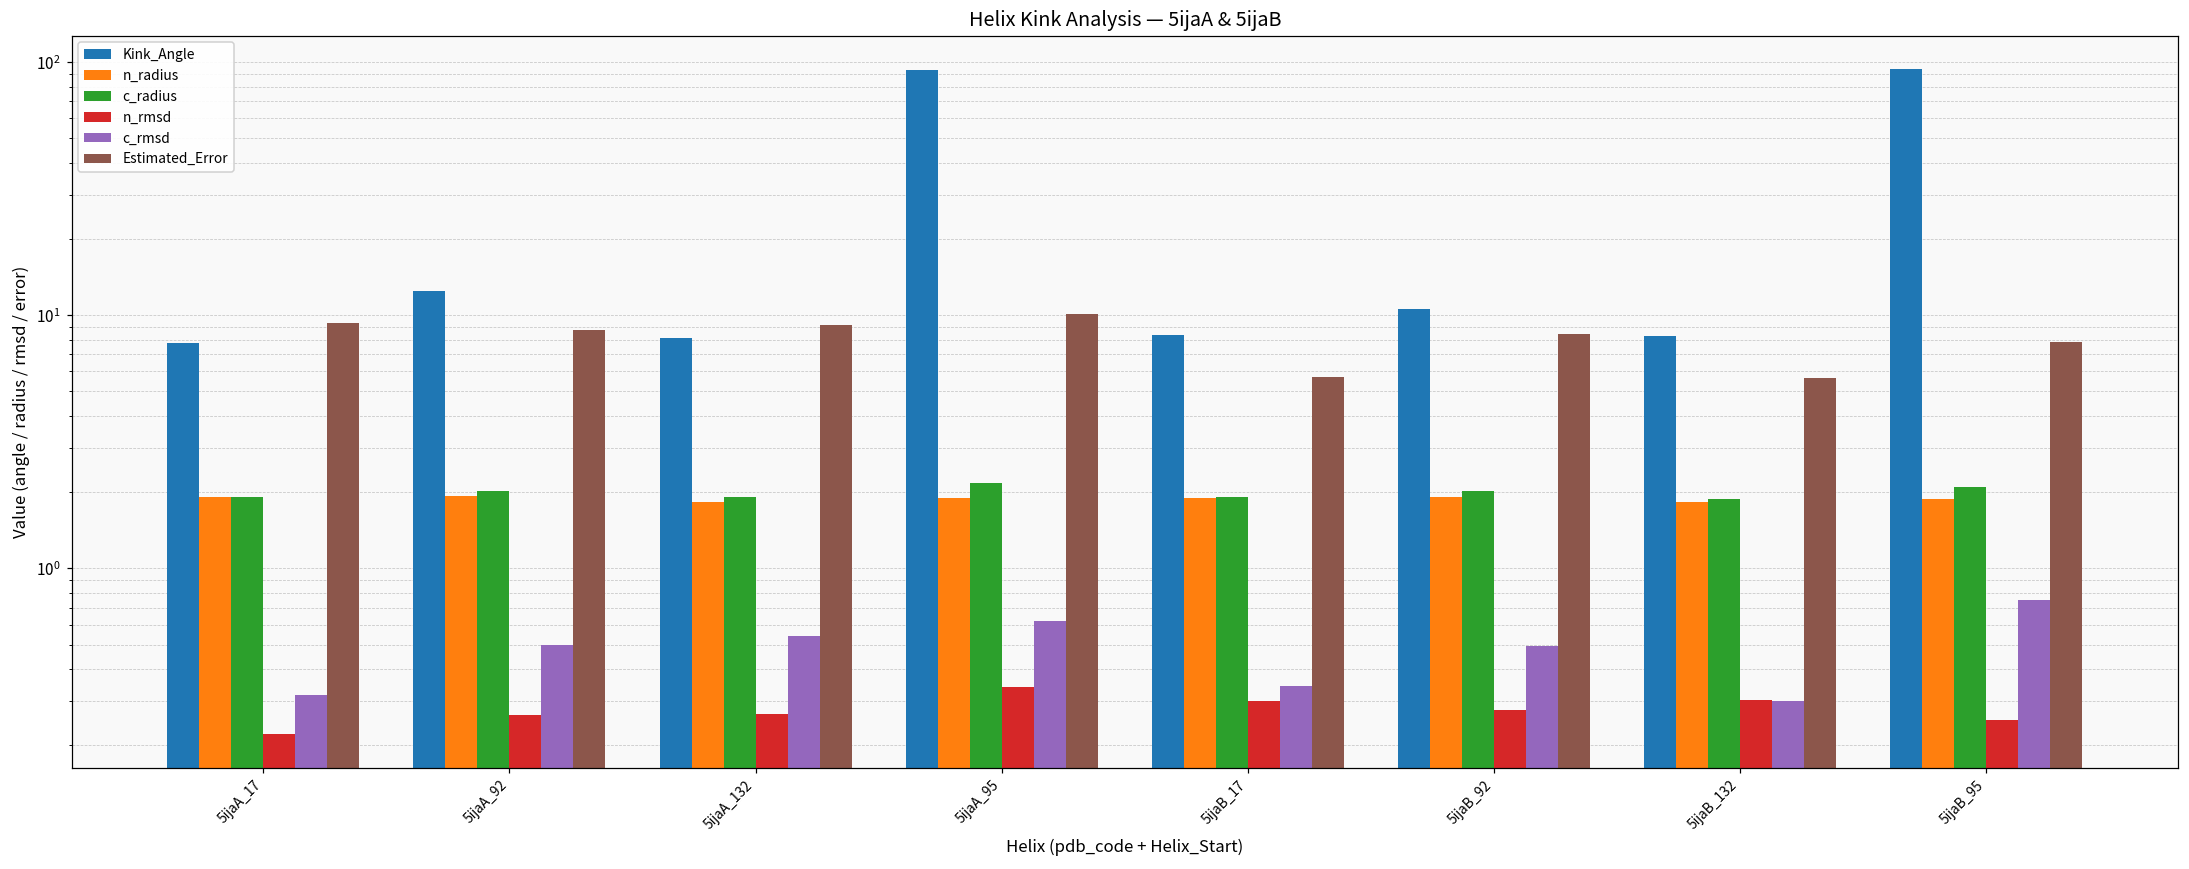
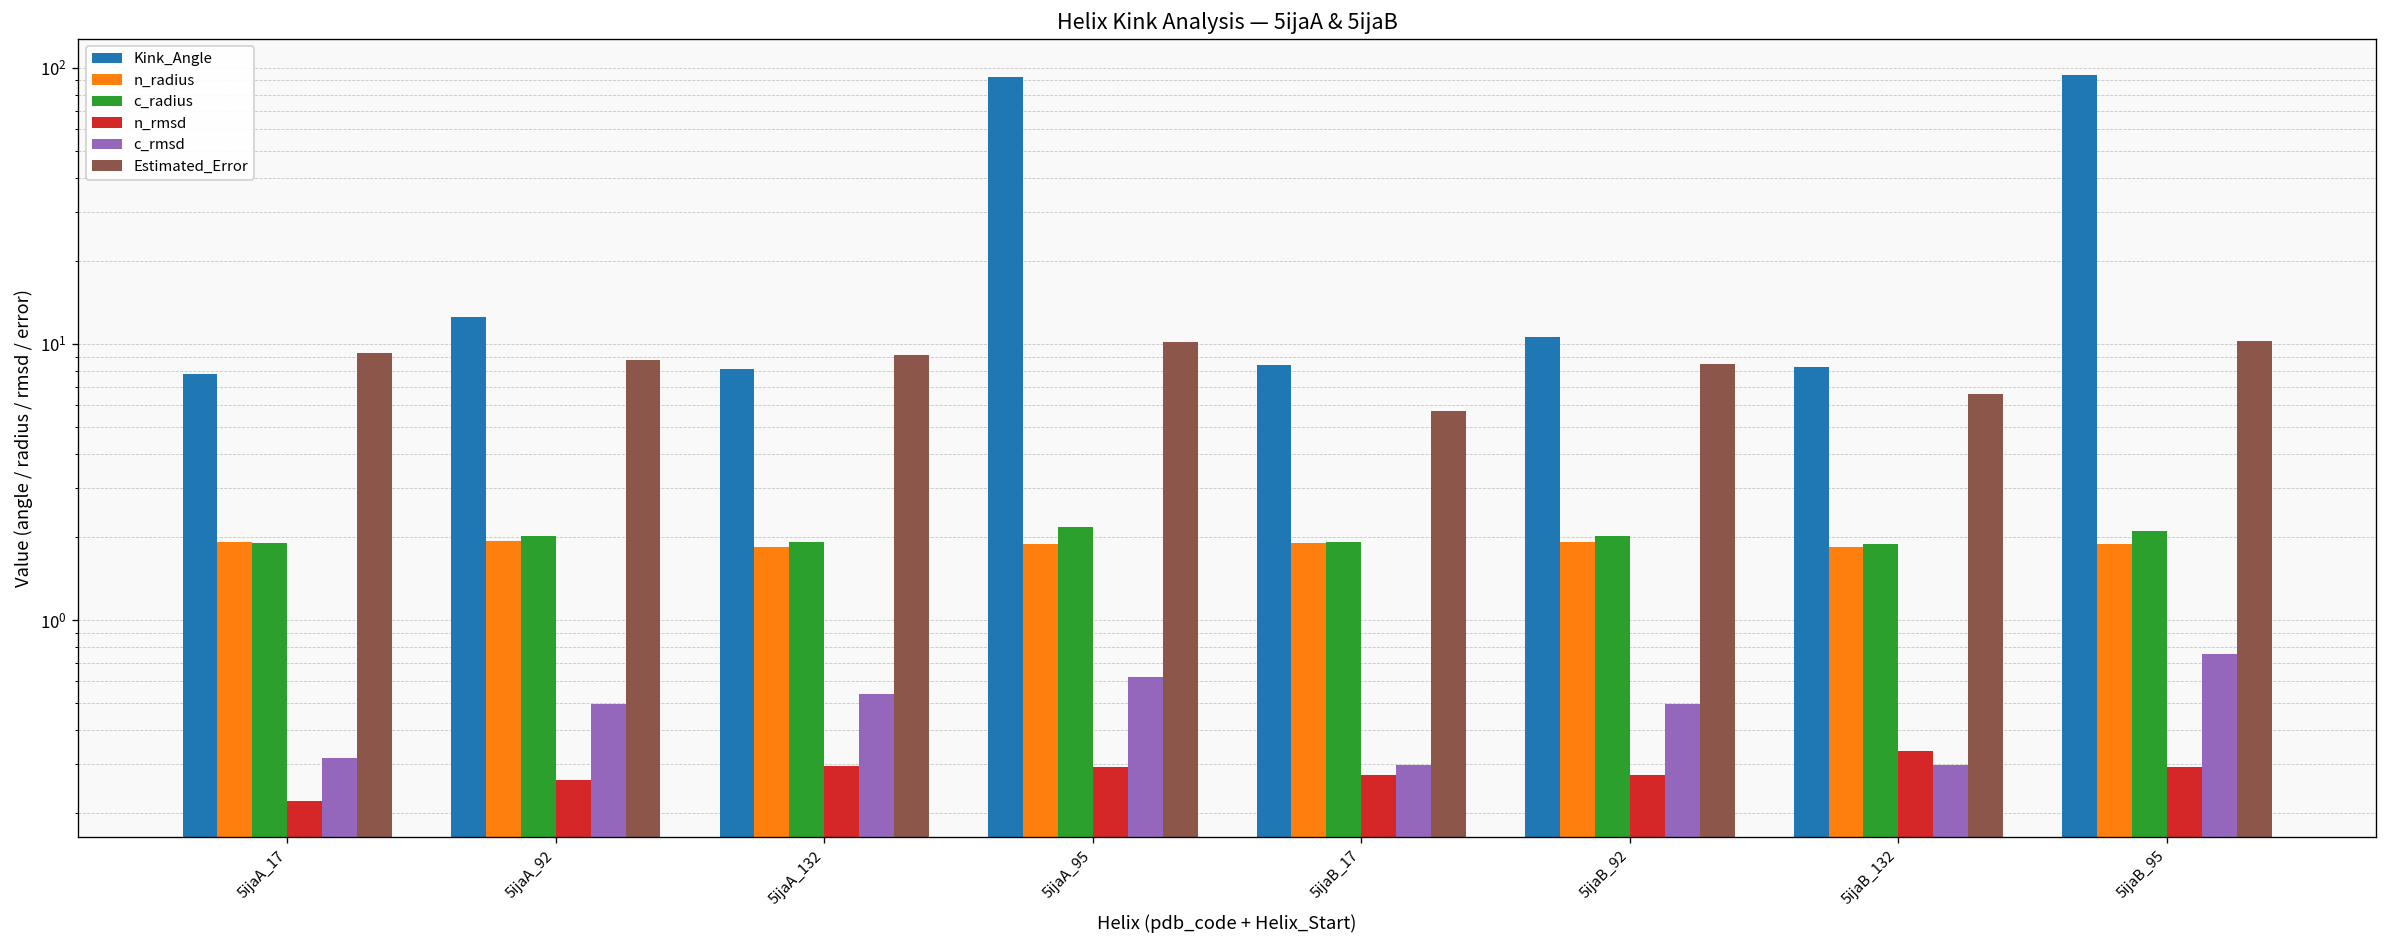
  {
    "Kink_Angle": {
      "5ijaA_17": 7.8,
      "5ijaA_92": 12,
      "5ijaA_132": 8.1,
      "5ijaA_95": 93,
      "5ijaB_17": 8.4,
      "5ijaB_92": 11,
      "5ijaB_132": 8.3,
      "5ijaB_95": 94
    },
    "n_radius": {
      "5ijaA_17": 1.9,
      "5ijaA_92": 1.9,
      "5ijaA_132": 1.8,
      "5ijaA_95": 1.9,
      "5ijaB_17": 1.9,
      "5ijaB_92": 1.9,
      "5ijaB_132": 1.8,
      "5ijaB_95": 1.9
    },
    "c_radius": {
      "5ijaA_17": 1.9,
      "5ijaA_92": 2.0,
      "5ijaA_132": 1.9,
      "5ijaA_95": 2.2,
      "5ijaB_17": 1.9,
      "5ijaB_92": 2.0,
      "5ijaB_132": 1.9,
      "5ijaB_95": 2.1
    },
    "n_rmsd": {
      "5ijaA_17": 0.22,
      "5ijaA_92": 0.26,
-     "5ijaA_132": 0.27,
-     "5ijaA_95": 0.34,
-     "5ijaB_17": 0.30,
+     "5ijaA_132": 0.30,
+     "5ijaA_95": 0.29,
+     "5ijaB_17": 0.27,
      "5ijaB_92": 0.28,
-     "5ijaB_132": 0.30,
-     "5ijaB_95": 0.25
+     "5ijaB_132": 0.34,
+     "5ijaB_95": 0.29
    },
    "c_rmsd": {
      "5ijaA_17": 0.32,
      "5ijaA_92": 0.50,
      "5ijaA_132": 0.54,
      "5ijaA_95": 0.62,
-     "5ijaB_17": 0.34,
+     "5ijaB_17": 0.30,
      "5ijaB_92": 0.50,
      "5ijaB_132": 0.30,
      "5ijaB_95": 0.75
    },
    "Estimated_Error": {
      "5ijaA_17": 9.3,
      "5ijaA_92": 8.8,
      "5ijaA_132": 9.1,
      "5ijaA_95": 10,
      "5ijaB_17": 5.7,
      "5ijaB_92": 8.4,
-     "5ijaB_132": 5.6,
-     "5ijaB_95": 7.9
+     "5ijaB_132": 6.6,
+     "5ijaB_95": 10
    }
  }
